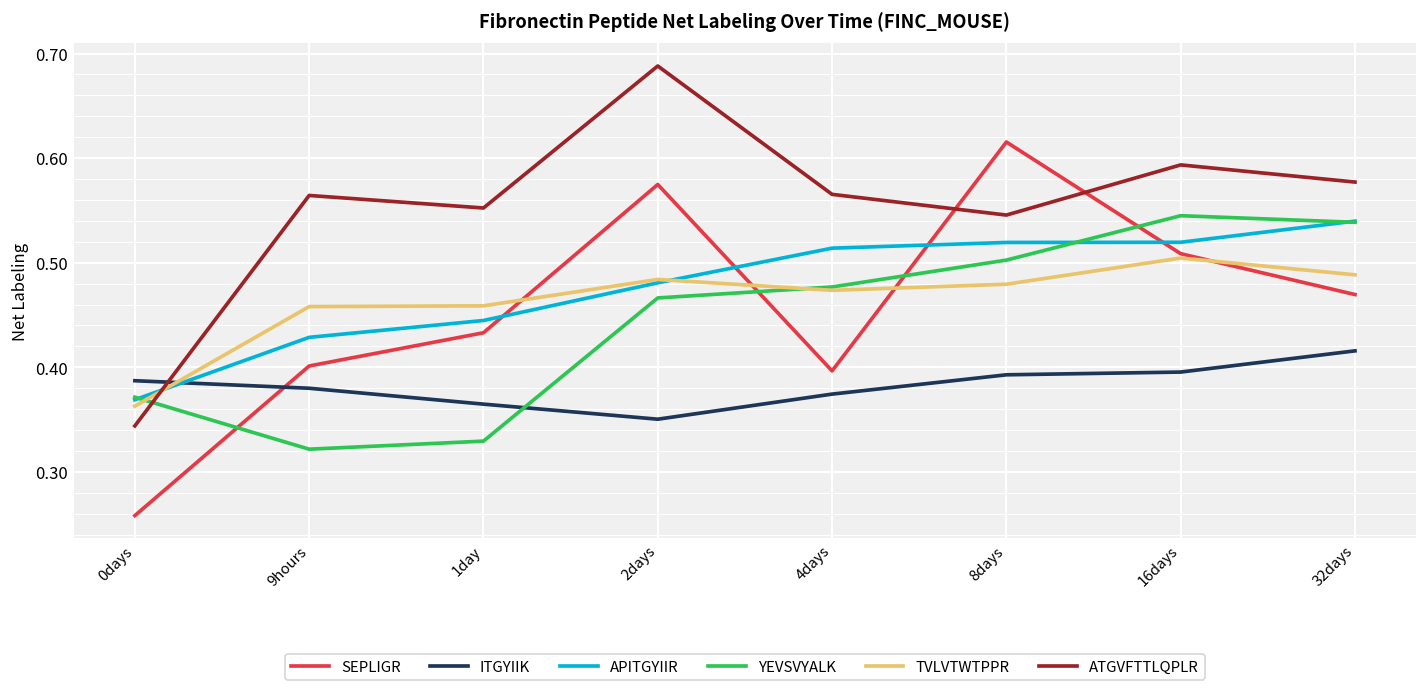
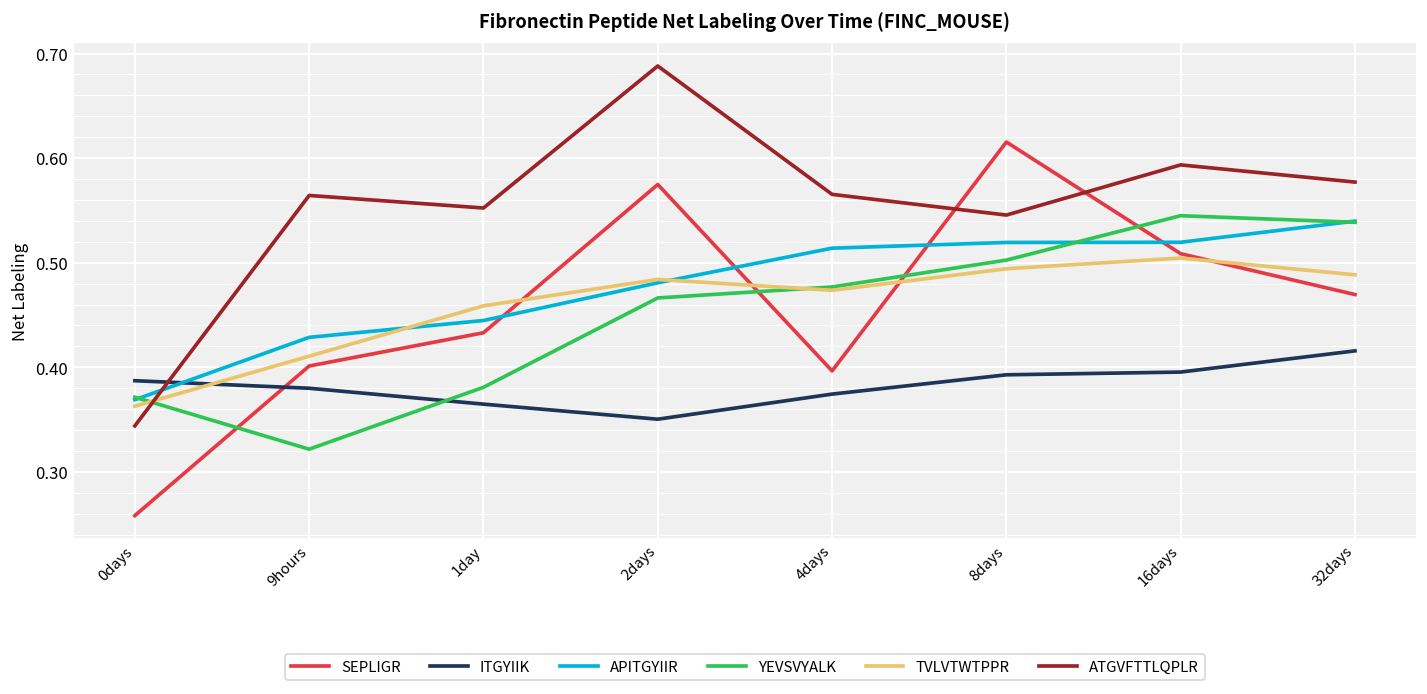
  {
    "SEPLIGR": {
      "0days": 0.26,
      "9hours": 0.40,
      "1day": 0.43,
      "2days": 0.57,
      "4days": 0.40,
      "8days": 0.62,
      "16days": 0.51,
      "32days": 0.47
    },
    "ITGYIIK": {
      "0days": 0.39,
      "9hours": 0.38,
      "1day": 0.36,
      "2days": 0.35,
      "4days": 0.37,
      "8days": 0.39,
      "16days": 0.40,
      "32days": 0.42
    },
    "APITGYIIR": {
      "9hours": 0.43,
      "1day": 0.44,
      "2days": 0.48,
      "4days": 0.51,
      "8days": 0.52,
      "16days": 0.52
    },
    "YEVSVYALK": {
      "9hours": 0.32,
-     "1day": 0.33,
+     "1day": 0.38,
      "2days": 0.47,
      "4days": 0.48,
      "8days": 0.50,
      "16days": 0.54
    },
    "TVLVTWTPPR": {
      "0days": 0.36,
-     "9hours": 0.46,
+     "9hours": 0.41,
      "1day": 0.46,
      "2days": 0.48,
      "4days": 0.47,
-     "8days": 0.48,
+     "8days": 0.49,
      "16days": 0.50,
      "32days": 0.49
    },
    "ATGVFTTLQPLR": {
      "0days": 0.34,
      "9hours": 0.56,
      "1day": 0.55,
      "2days": 0.69,
      "4days": 0.57,
      "8days": 0.55,
      "16days": 0.59,
      "32days": 0.58
    }
  }
